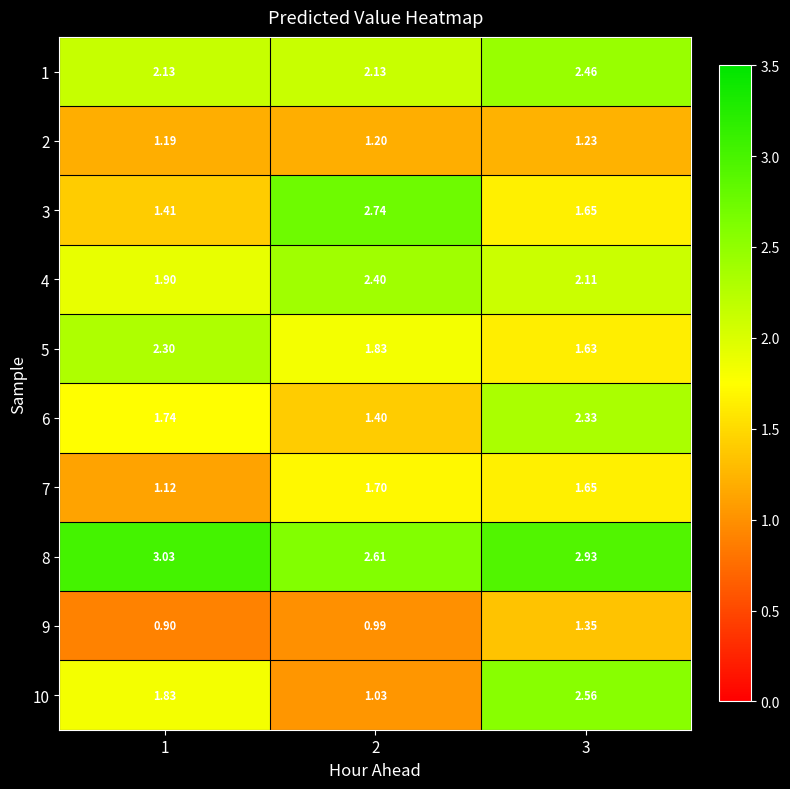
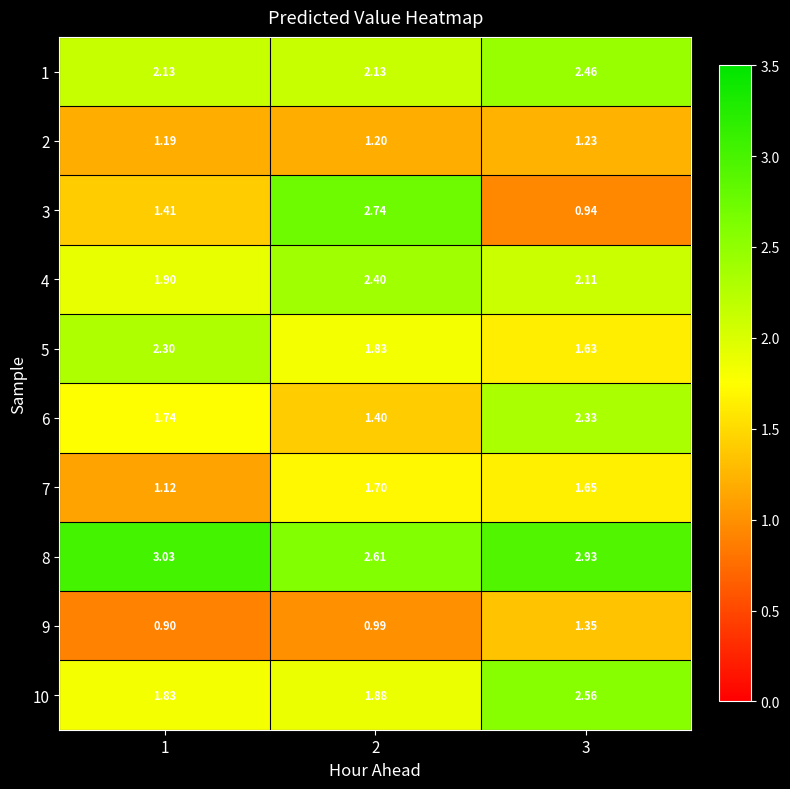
  {
    "1": {
      "1": 2.13,
      "2": 2.13,
      "3": 2.46
    },
    "2": {
      "1": 1.19,
      "2": 1.20,
      "3": 1.23
    },
    "3": {
      "1": 1.41,
      "2": 2.74,
-     "3": 1.65
+     "3": 0.94
    },
    "4": {
      "1": 1.90,
      "2": 2.40,
      "3": 2.11
    },
    "5": {
      "1": 2.30,
      "2": 1.83,
      "3": 1.63
    },
    "6": {
      "1": 1.74,
      "2": 1.40,
      "3": 2.33
    },
    "7": {
      "1": 1.12,
      "2": 1.70,
      "3": 1.65
    },
    "8": {
      "1": 3.03,
      "2": 2.61,
      "3": 2.93
    },
    "9": {
      "1": 0.90,
      "2": 0.99,
      "3": 1.35
    },
    "10": {
      "1": 1.83,
-     "2": 1.03,
+     "2": 1.88,
      "3": 2.56
    }
  }
